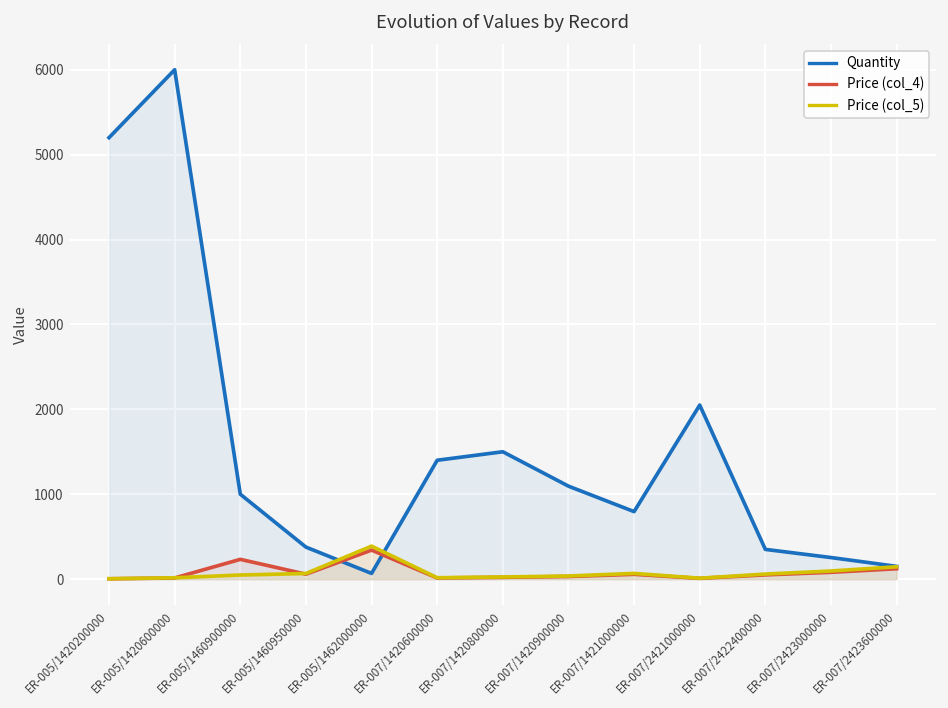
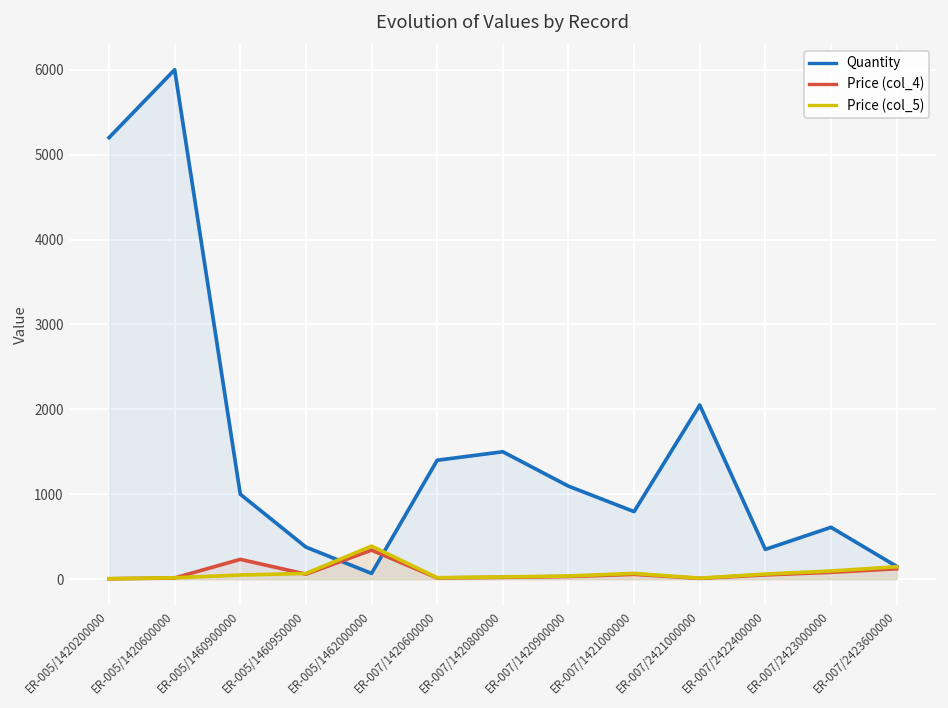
  {
    "Quantity": {
      "ER-005/1420200000": 5200,
      "ER-005/1420600000": 6000,
      "ER-005/1460900000": 1000,
      "ER-005/1460950000": 400,
      "ER-005/1462000000": 100,
      "ER-007/1420600000": 1400,
      "ER-007/1420800000": 1500,
      "ER-007/1420900000": 1100,
      "ER-007/1421000000": 800,
      "ER-007/2421000000": 2100,
      "ER-007/2422400000": 400,
-     "ER-007/2423000000": 300
+     "ER-007/2423000000": 600
    },
    "Price (col_4)": {
      "ER-005/1460900000": 200,
      "ER-005/1462000000": 300
    },
    "Price (col_5)": {
      "ER-005/1460900000": 0,
      "ER-005/1462000000": 400
    }
  }
